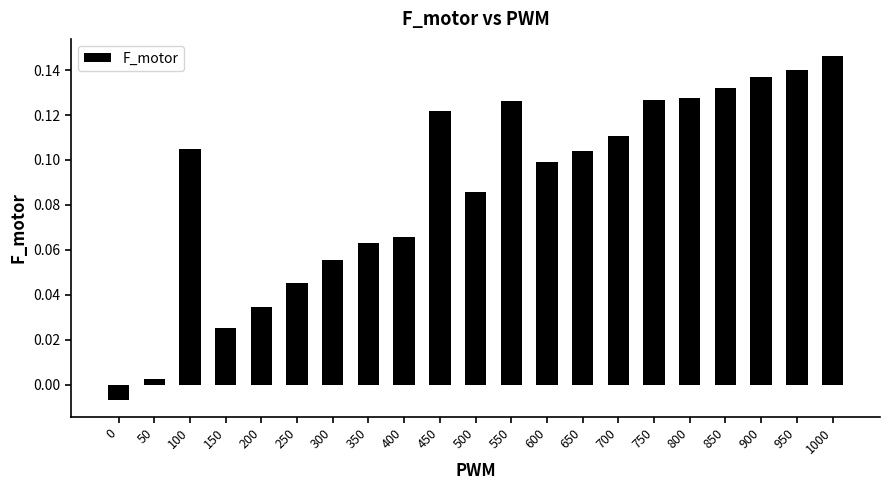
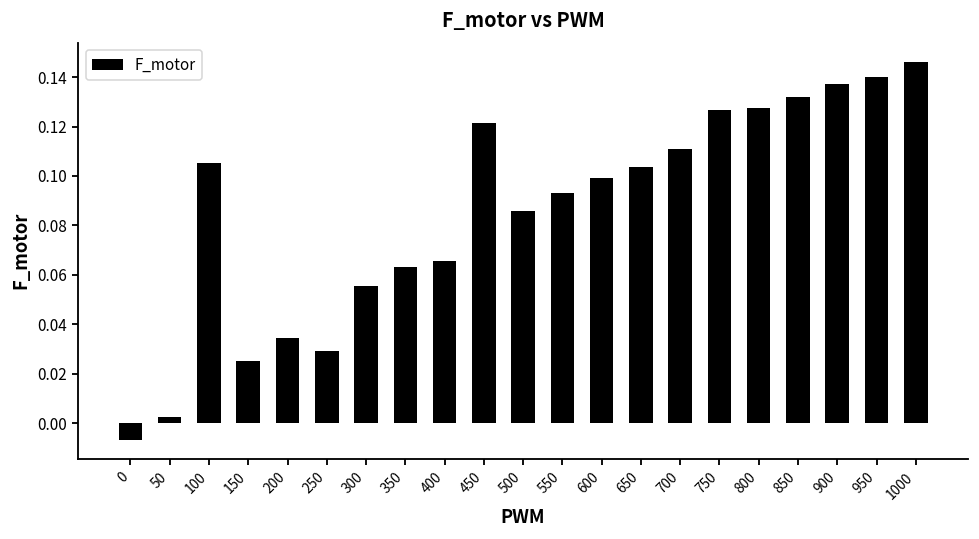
  {
    "0": -0.007,
    "50": 0.003,
    "100": 0.105,
    "150": 0.025,
    "200": 0.035,
-   "250": 0.045,
+   "250": 0.029,
    "300": 0.055,
    "350": 0.063,
    "400": 0.066,
    "450": 0.122,
    "500": 0.086,
-   "550": 0.126,
+   "550": 0.093,
    "600": 0.099,
    "650": 0.104,
    "700": 0.111,
    "750": 0.127,
    "800": 0.128,
    "850": 0.132,
    "900": 0.137,
    "950": 0.140,
    "1000": 0.146
  }
